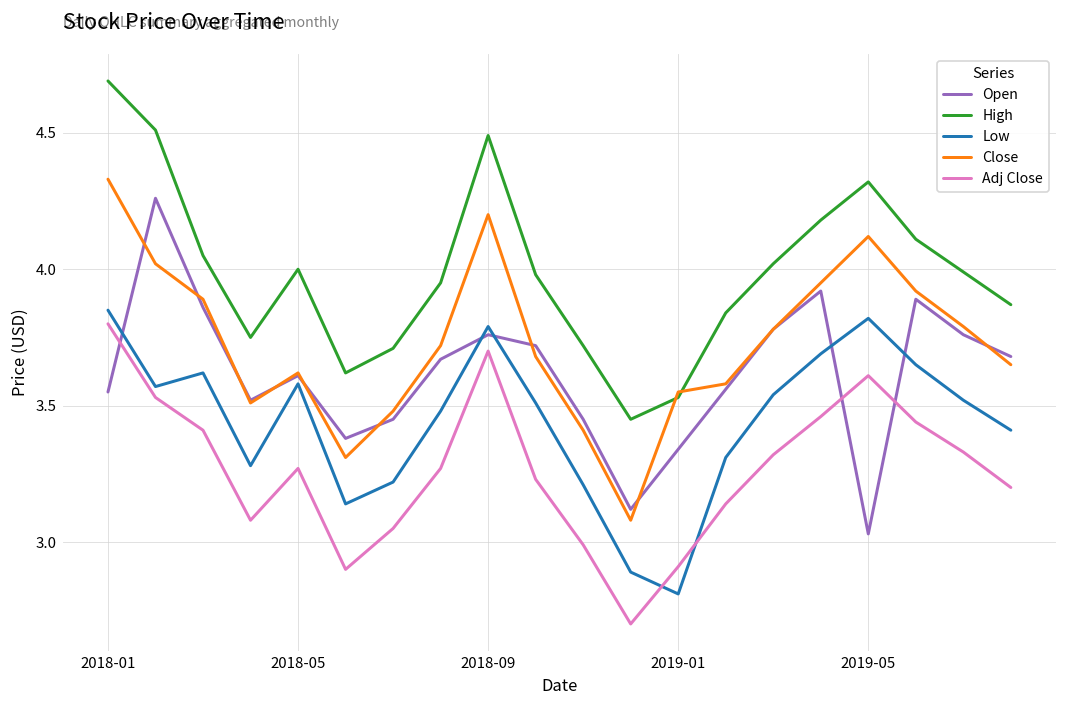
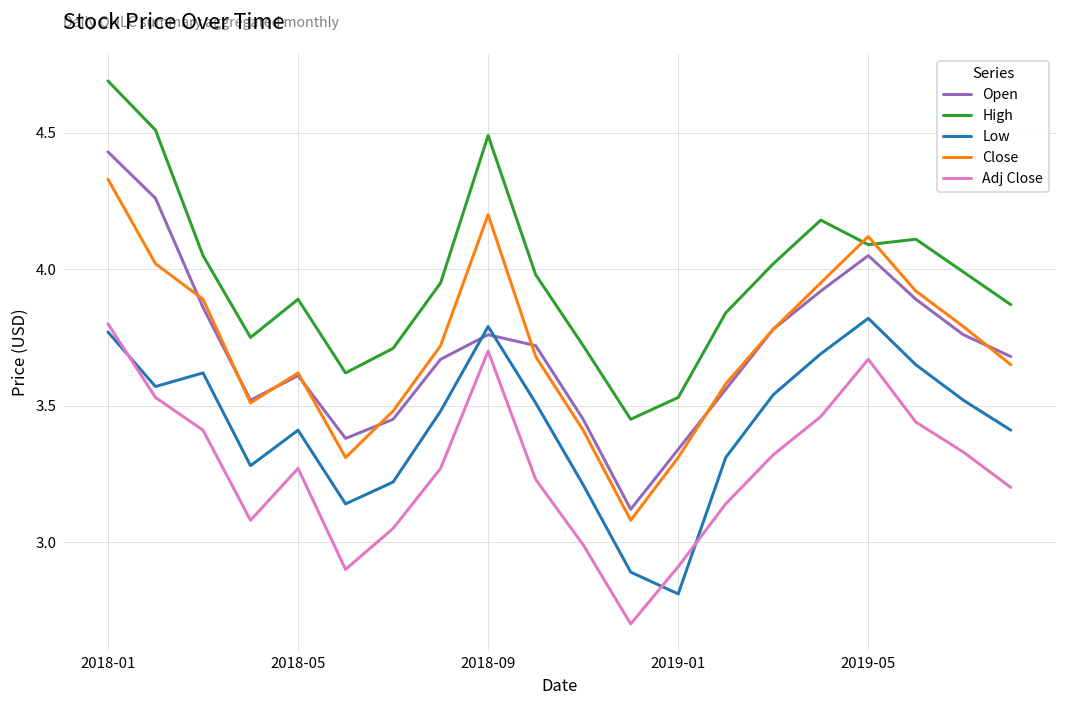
  {
    "Open": {
-     "2018-01": 3.55,
+     "2018-01": 4.43,
      "2018-09": 3.76,
      "2019-01": 3.34,
-     "2019-05": 3.03
+     "2019-05": 4.05
    },
    "High": {
      "2018-01": 4.69,
-     "2018-05": 4.00,
+     "2018-05": 3.89,
      "2018-09": 4.49,
      "2019-01": 3.53,
-     "2019-05": 4.32
+     "2019-05": 4.09
    },
    "Low": {
-     "2018-01": 3.85,
-     "2018-05": 3.58,
+     "2018-01": 3.77,
+     "2018-05": 3.41,
      "2018-09": 3.79,
      "2019-01": 2.81,
      "2019-05": 3.82
    },
    "Close": {
      "2018-01": 4.33,
      "2018-09": 4.20,
-     "2019-01": 3.55,
+     "2019-01": 3.31,
      "2019-05": 4.12
    },
    "Adj Close": {
      "2018-01": 3.80,
      "2018-05": 3.27,
      "2018-09": 3.70,
      "2019-01": 2.91,
-     "2019-05": 3.61
+     "2019-05": 3.67
    }
  }
